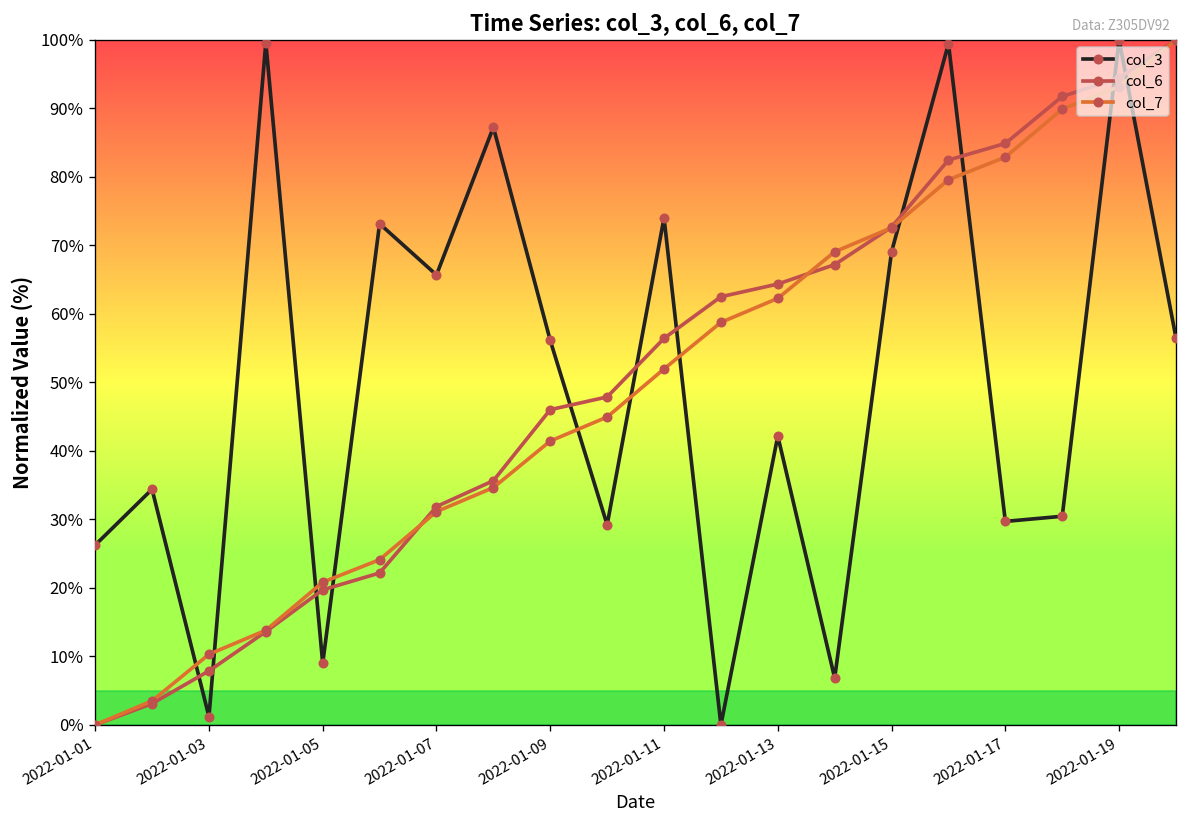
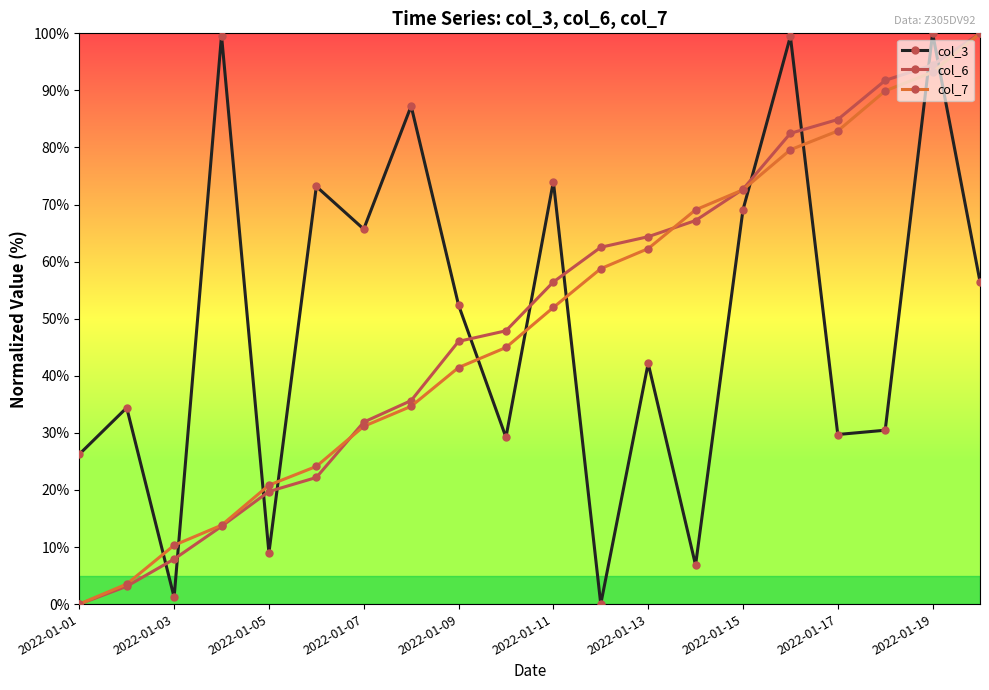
  {
    "col_3": {
      "2022-01-01": "26%",
      "2022-01-05": "9%",
      "2022-01-07": "66%",
-     "2022-01-09": "56%",
+     "2022-01-09": "52%",
      "2022-01-11": "74%",
      "2022-01-13": "42%",
      "2022-01-15": "69%",
      "2022-01-17": "30%",
      "2022-01-19": "100%"
    }
  }
